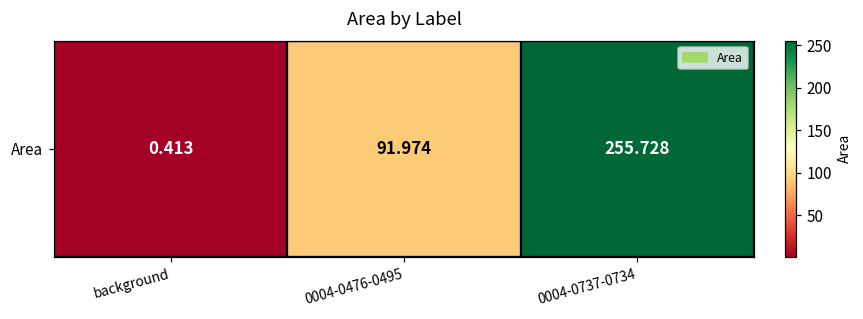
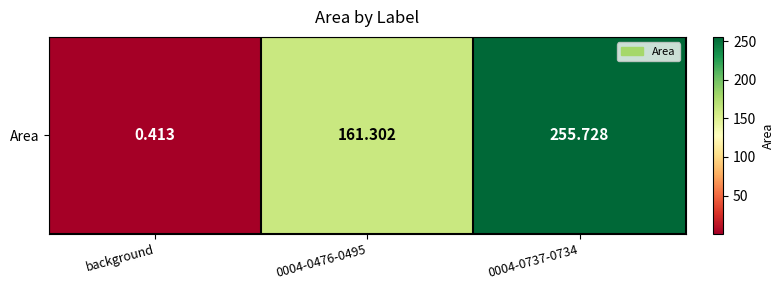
  {
    "Area": {
      "background": 0.413,
-     "0004-0476-0495": 91.974,
+     "0004-0476-0495": 161.302,
      "0004-0737-0734": 255.728
    }
  }
